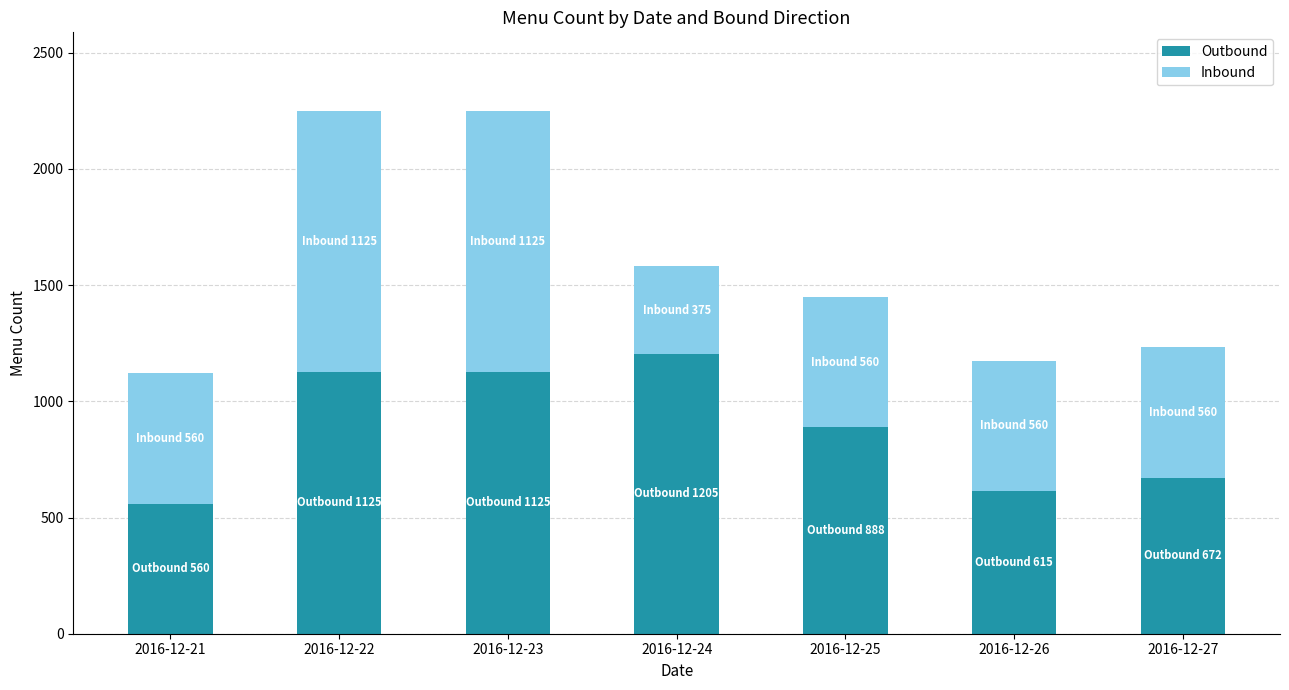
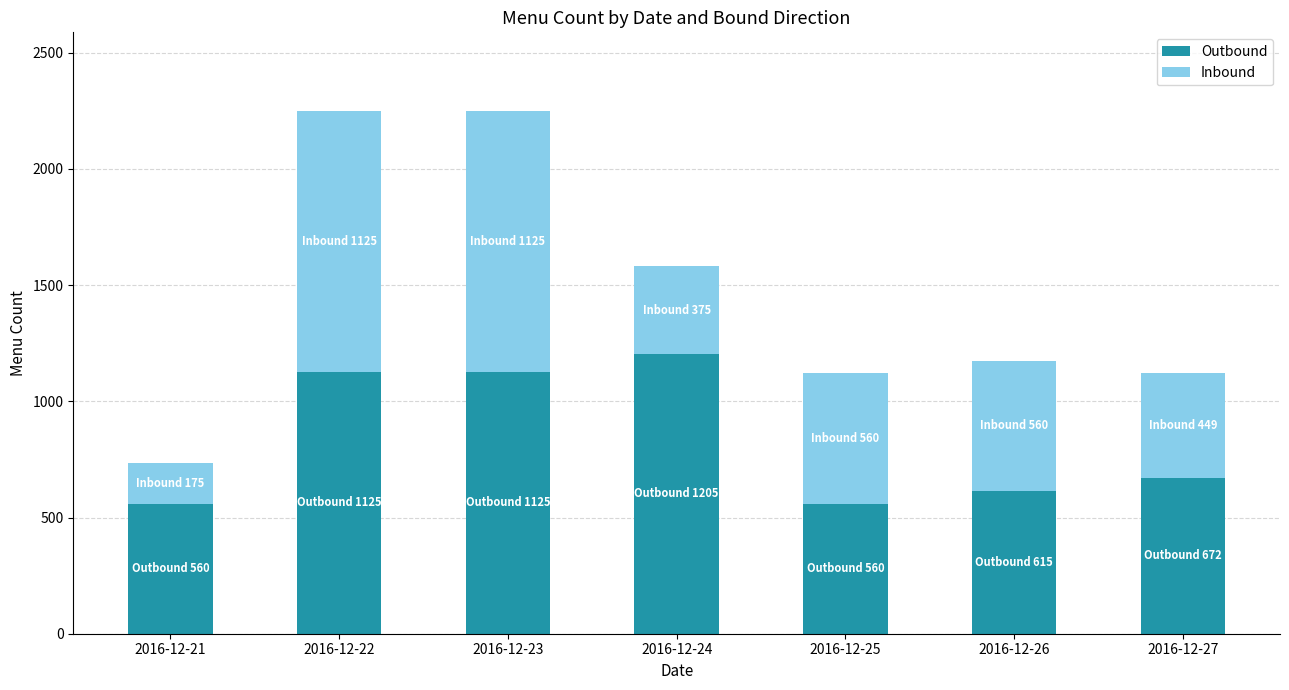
  {
    "Outbound": {
      "2016-12-21": 560,
      "2016-12-22": 1125,
      "2016-12-23": 1125,
      "2016-12-24": 1205,
-     "2016-12-25": 888,
+     "2016-12-25": 560,
      "2016-12-26": 615,
      "2016-12-27": 672
    },
    "Inbound": {
-     "2016-12-21": 560,
+     "2016-12-21": 175,
      "2016-12-22": 1125,
      "2016-12-23": 1125,
      "2016-12-24": 375,
      "2016-12-25": 560,
      "2016-12-26": 560,
-     "2016-12-27": 560
+     "2016-12-27": 449
    }
  }
